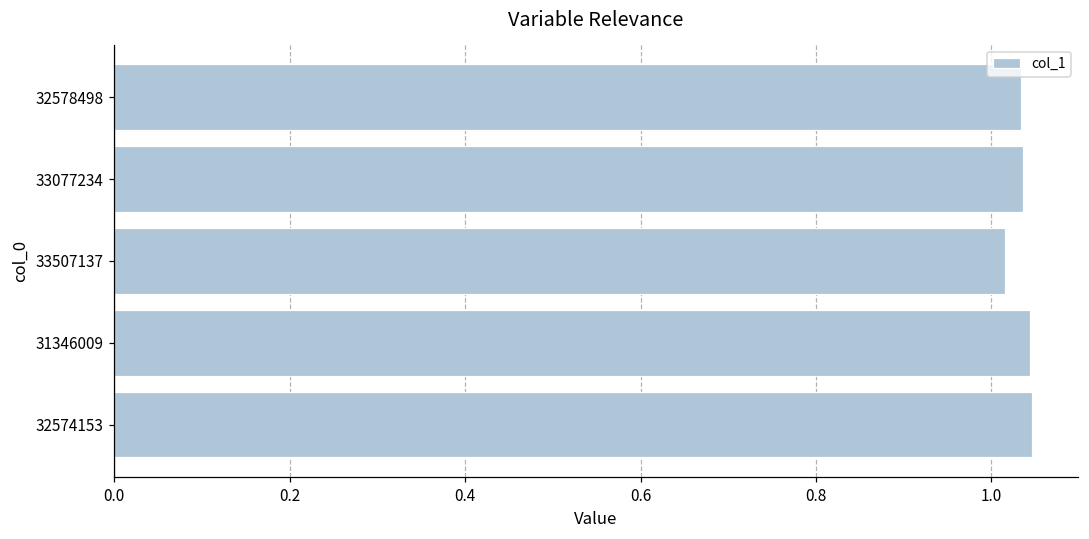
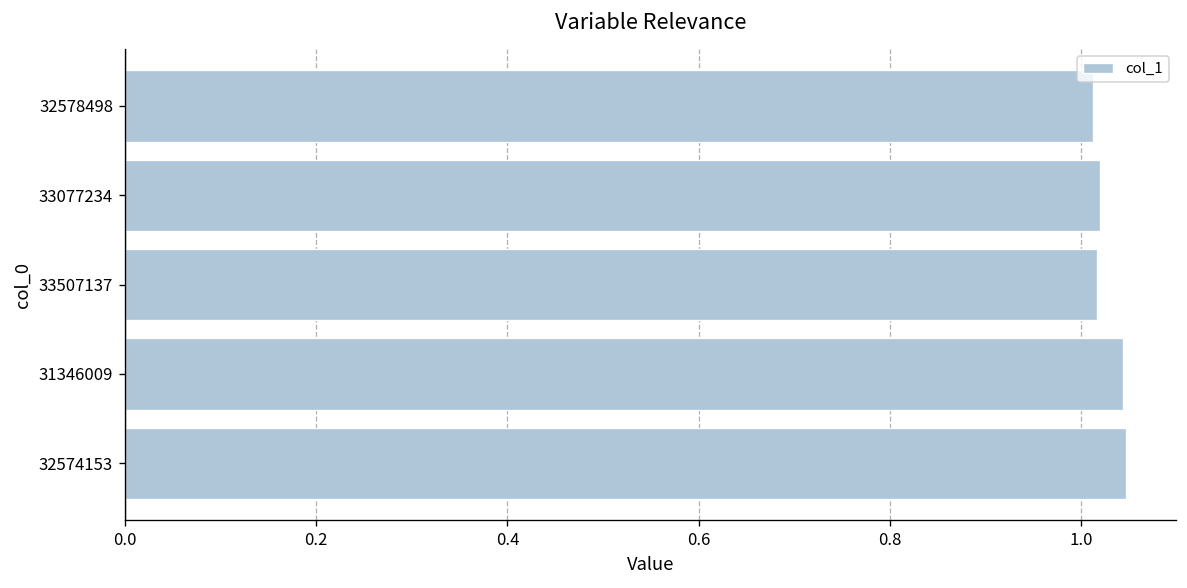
  {
-   "32578498": 1.03,
-   "33077234": 1.04,
+   "32578498": 1.01,
+   "33077234": 1.02,
    "33507137": 1.02,
    "31346009": 1.04,
    "32574153": 1.05
  }
